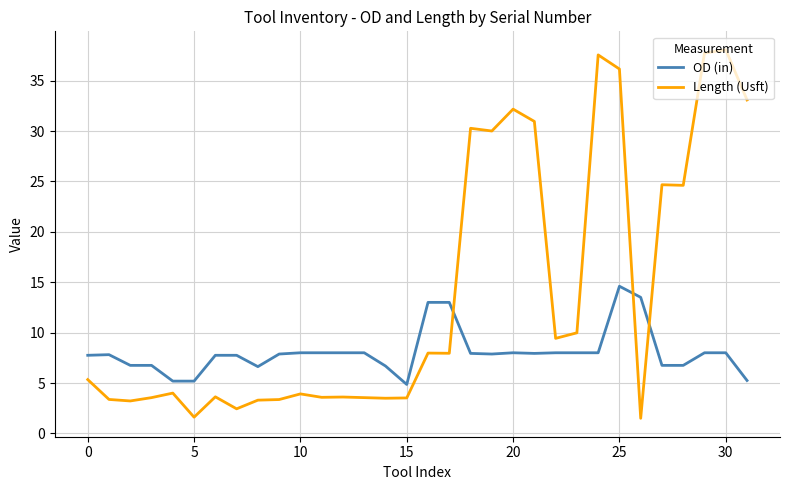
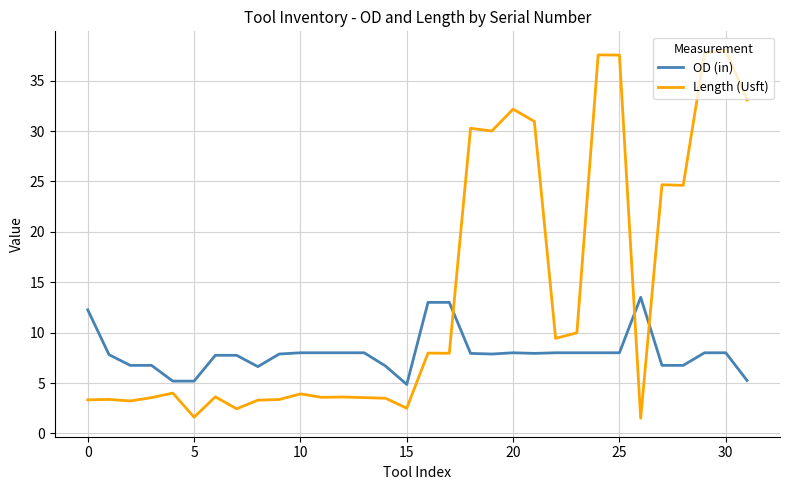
  {
    "OD (in)": {
-     "0": 7.8,
+     "0": 12.3,
      "5": 5.2,
      "10": 8.0,
      "15": 4.9,
      "20": 8.0,
-     "25": 14.6,
+     "25": 8.0,
      "30": 8.0
    },
    "Length (Usft)": {
-     "0": 5.3,
+     "0": 3.3,
      "5": 1.6,
      "10": 3.9,
-     "15": 3.5,
+     "15": 2.5,
      "20": 32.2,
-     "25": 36.2
+     "25": 37.5
    }
  }
